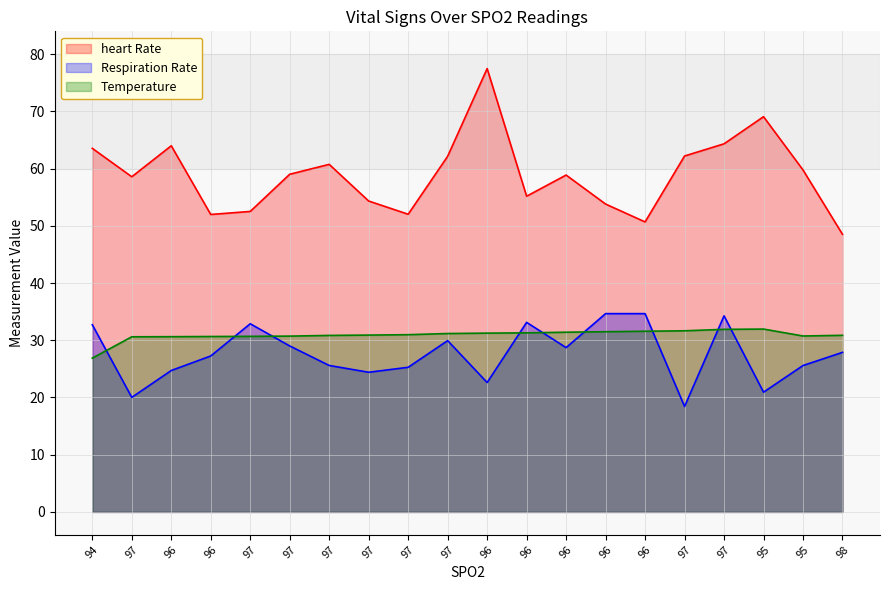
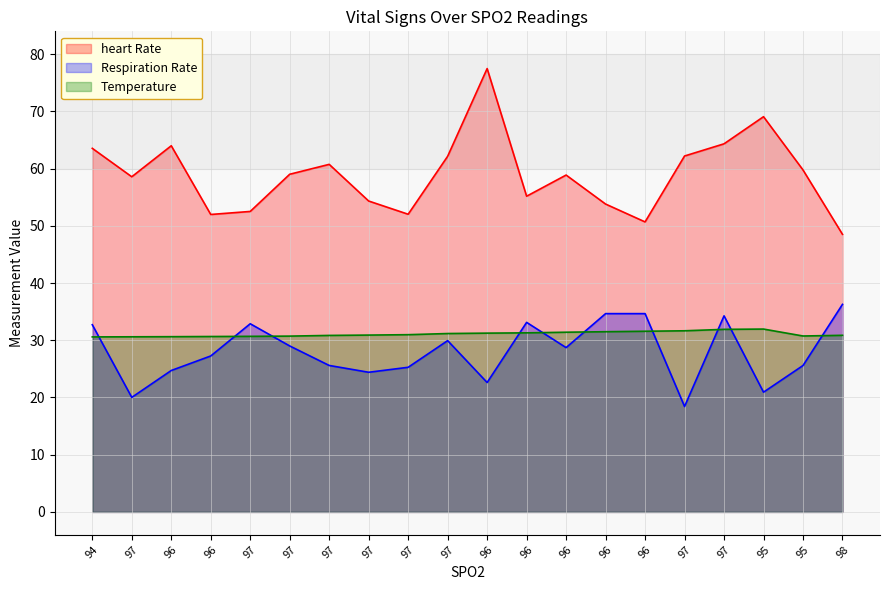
  {
    "heart Rate": {
      "94": 64,
      "98": 49
    },
    "Respiration Rate": {
      "94": 33,
-     "98": 28
+     "98": 36
    },
    "Temperature": {
-     "94": 27,
+     "94": 31,
      "98": 31
    }
  }
